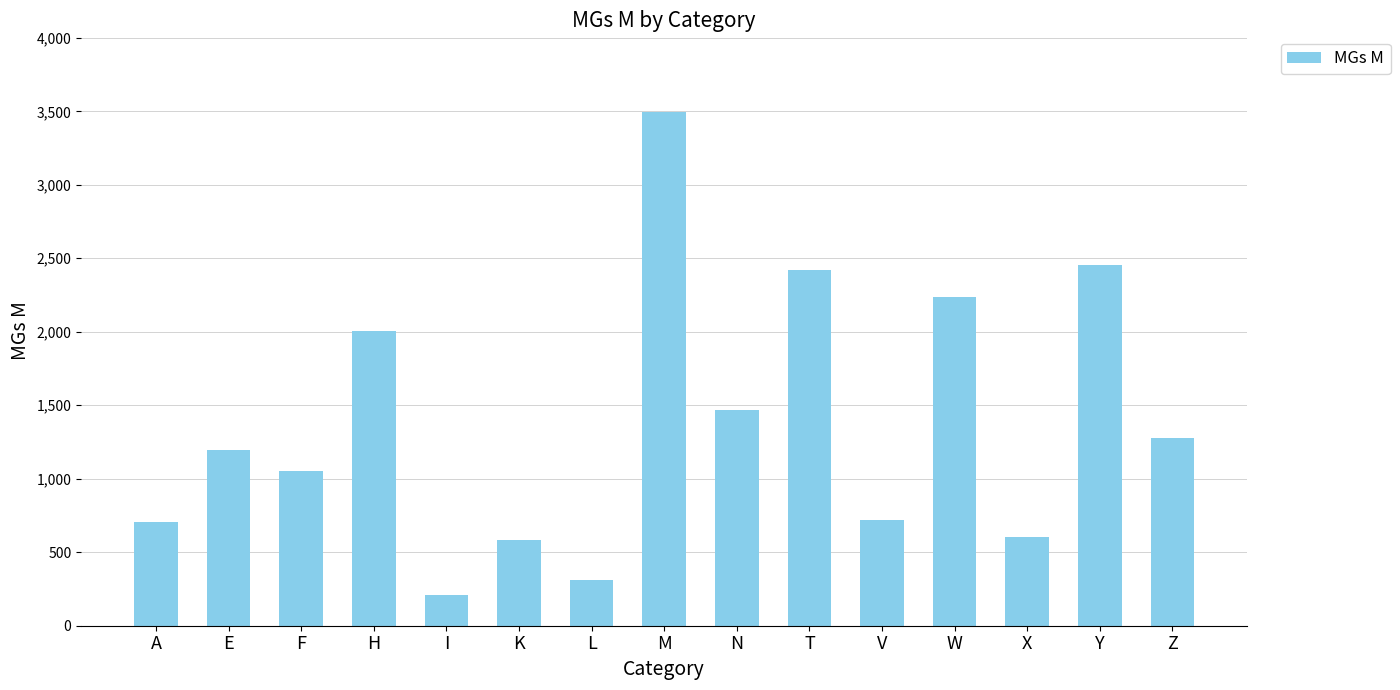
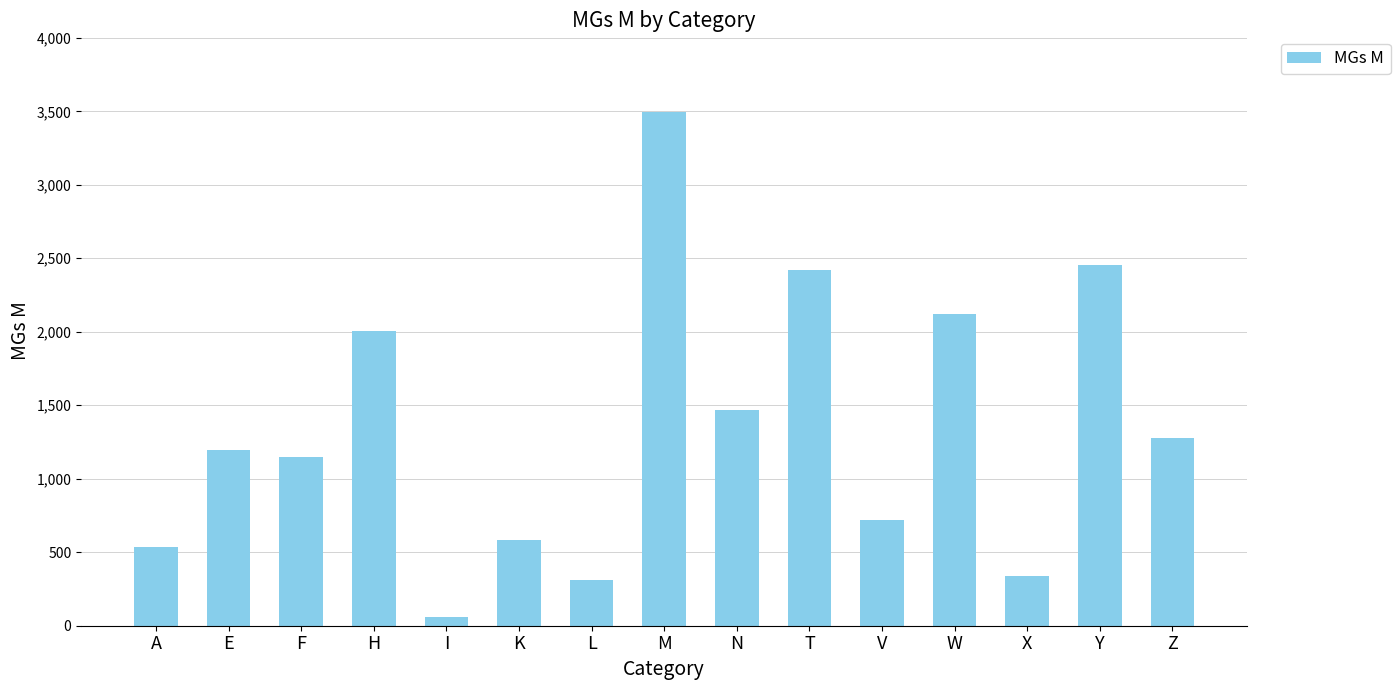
  {
-   "A": "710",
+   "A": "540",
    "E": "1,190",
-   "F": "1,050",
+   "F": "1,150",
    "H": "2,010",
-   "I": "210",
+   "I": "60",
    "K": "590",
    "L": "310",
    "M": "3,490",
    "N": "1,470",
    "T": "2,420",
    "V": "720",
-   "W": "2,240",
-   "X": "600",
+   "W": "2,120",
+   "X": "340",
    "Y": "2,460",
    "Z": "1,280"
  }
